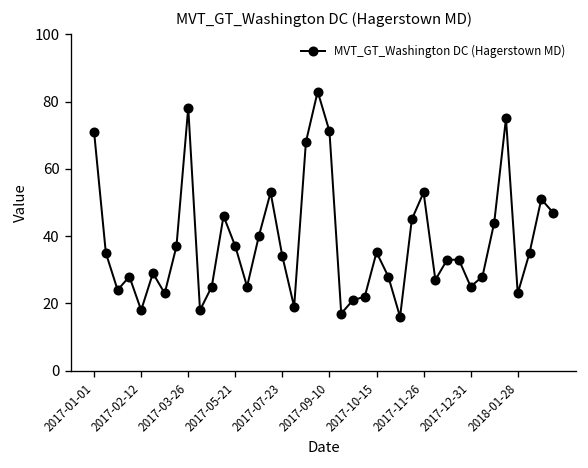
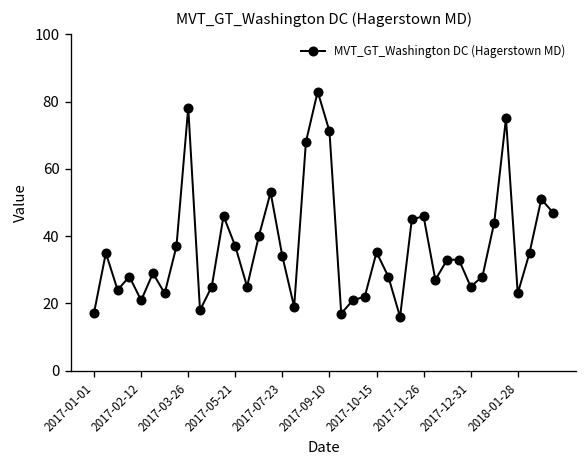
  {
-   "2017-01-01": 71,
-   "2017-02-12": 18,
+   "2017-01-01": 17,
+   "2017-02-12": 21,
    "2017-03-26": 78,
    "2017-05-21": 37,
    "2017-07-23": 34,
    "2017-09-10": 71,
    "2017-10-15": 35,
-   "2017-11-26": 53,
+   "2017-11-26": 46,
    "2017-12-31": 25,
    "2018-01-28": 23
  }
